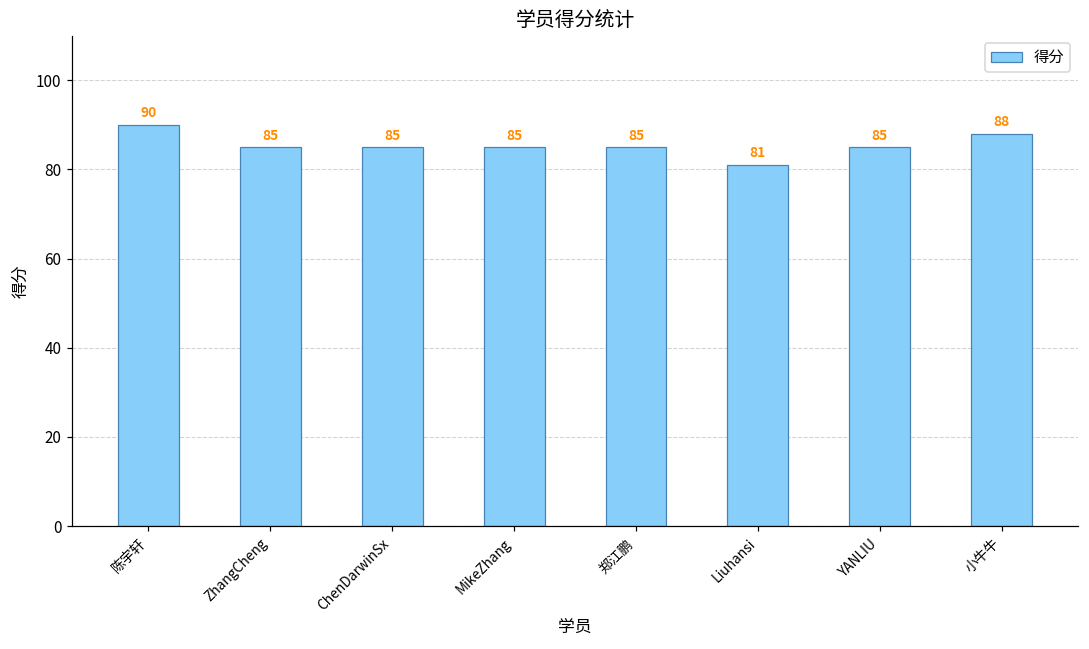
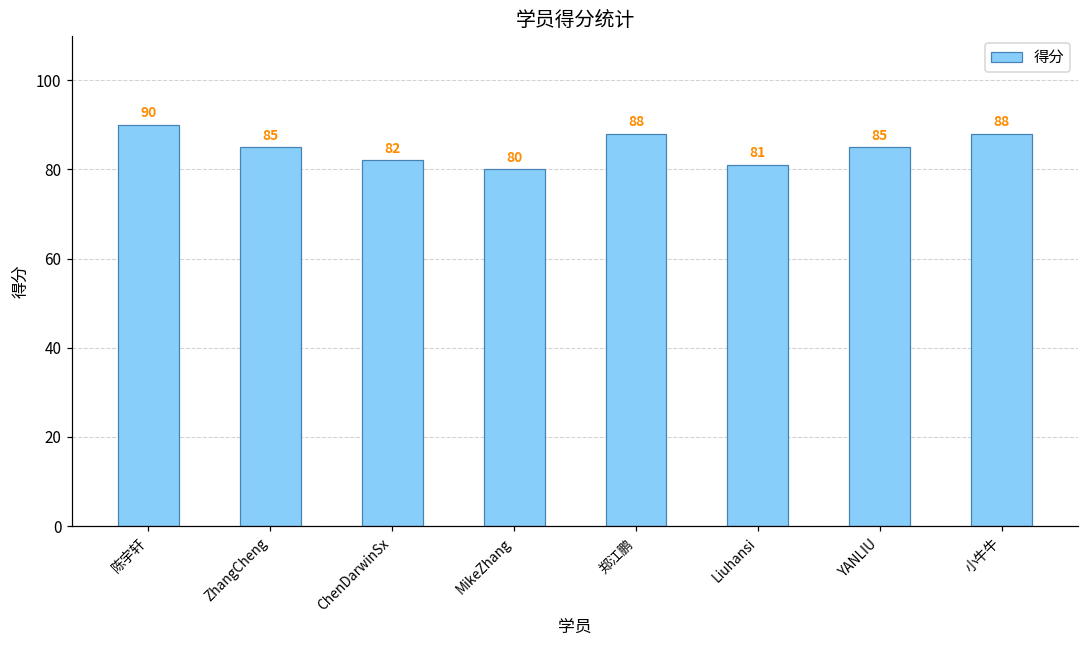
  {
    "陈宇轩": 90,
    "ZhangCheng": 85,
-   "ChenDarwinSx": 85,
-   "MikeZhang": 85,
-   "郑江鹏": 85,
+   "ChenDarwinSx": 82,
+   "MikeZhang": 80,
+   "郑江鹏": 88,
    "Liuhansi": 81,
    "YANLIU": 85,
    "小牛牛": 88
  }
